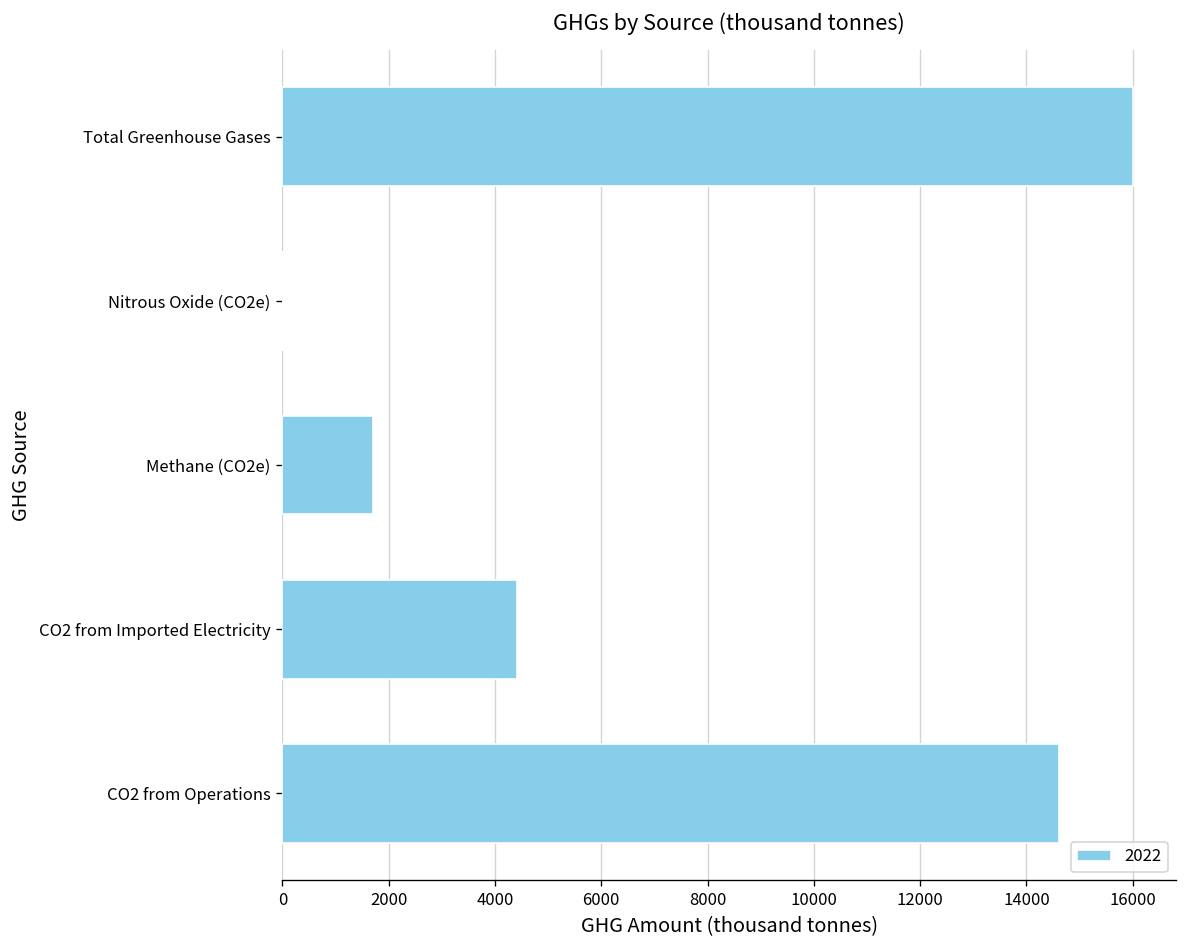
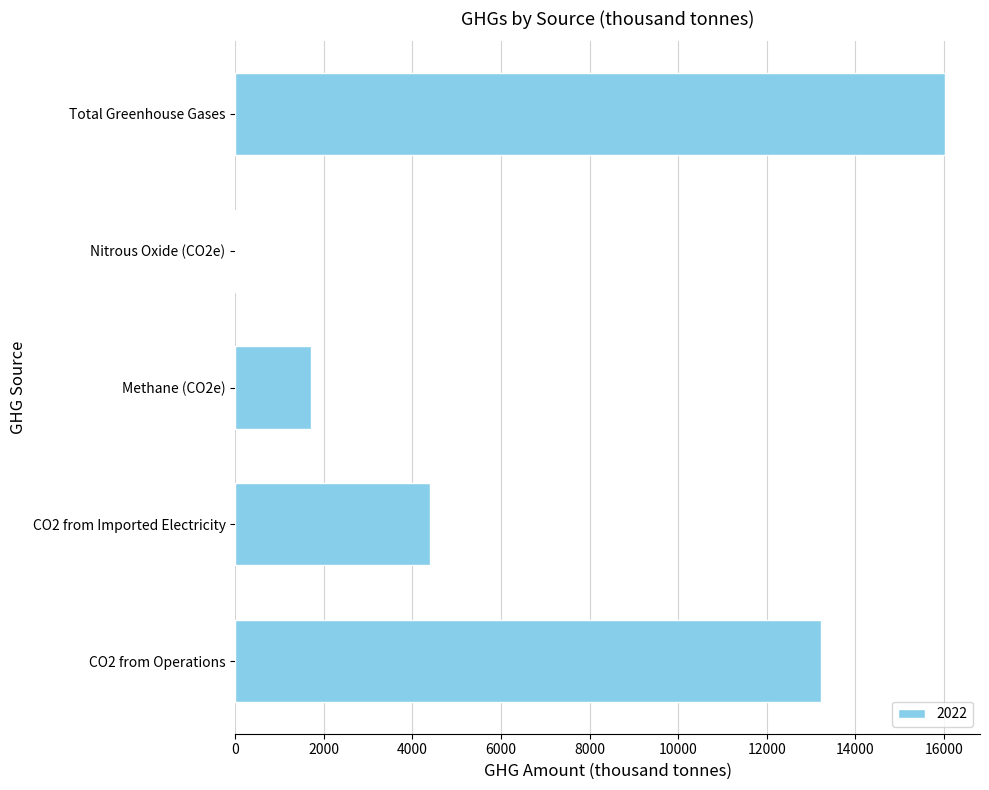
  {
    "Total Greenhouse Gases": 16000,
    "Methane (CO2e)": 1700,
    "CO2 from Imported Electricity": 4400,
-   "CO2 from Operations": 14600
+   "CO2 from Operations": 13200
  }
